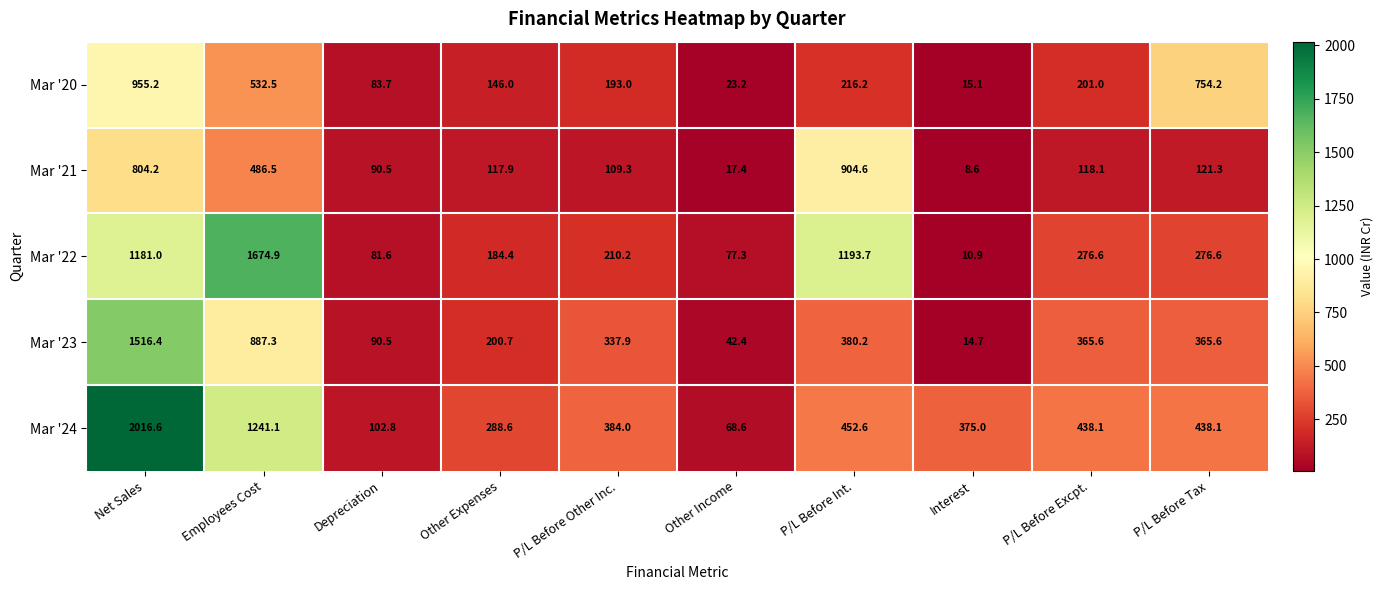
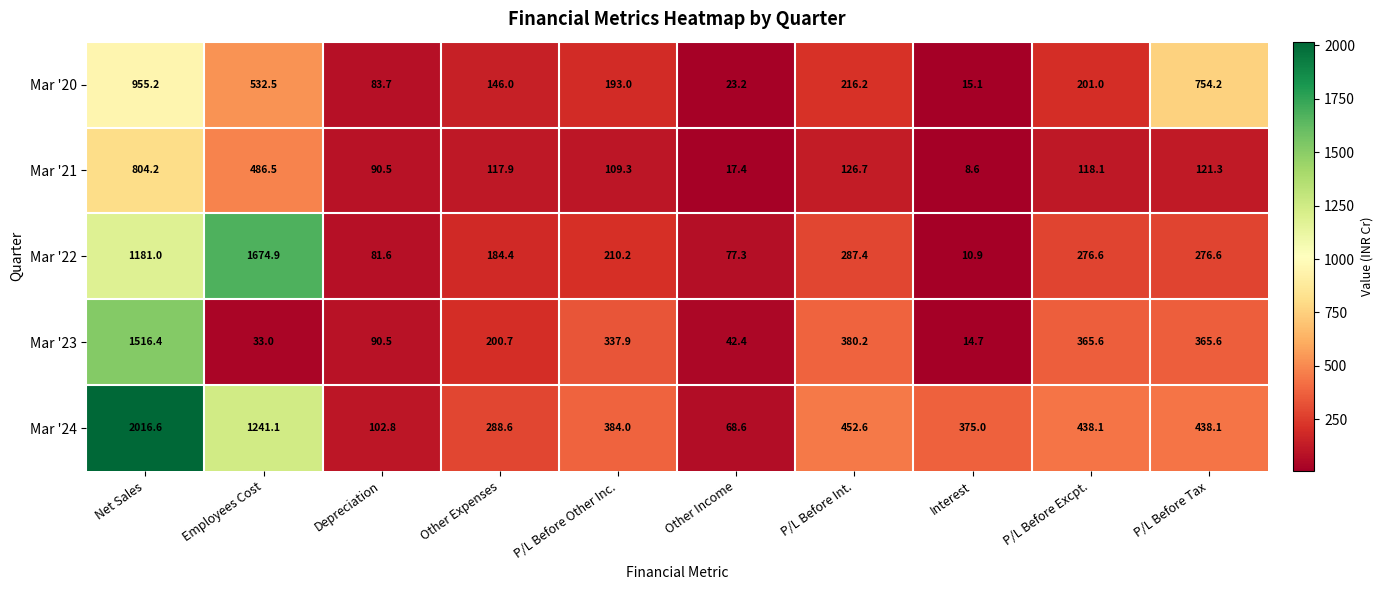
  {
    "Mar '20": {
      "Net Sales": 955.2,
      "Employees Cost": 532.5,
      "Depreciation": 83.7,
      "Other Expenses": 146.0,
      "P/L Before Other Inc.": 193.0,
      "Other Income": 23.2,
      "P/L Before Int.": 216.2,
      "Interest": 15.1,
      "P/L Before Excpt.": 201.0,
      "P/L Before Tax": 754.2
    },
    "Mar '21": {
      "Net Sales": 804.2,
      "Employees Cost": 486.5,
      "Depreciation": 90.5,
      "Other Expenses": 117.9,
      "P/L Before Other Inc.": 109.3,
      "Other Income": 17.4,
-     "P/L Before Int.": 904.6,
+     "P/L Before Int.": 126.7,
      "Interest": 8.6,
      "P/L Before Excpt.": 118.1,
      "P/L Before Tax": 121.3
    },
    "Mar '22": {
      "Net Sales": 1181.0,
      "Employees Cost": 1674.9,
      "Depreciation": 81.6,
      "Other Expenses": 184.4,
      "P/L Before Other Inc.": 210.2,
      "Other Income": 77.3,
-     "P/L Before Int.": 1193.7,
+     "P/L Before Int.": 287.4,
      "Interest": 10.9,
      "P/L Before Excpt.": 276.6,
      "P/L Before Tax": 276.6
    },
    "Mar '23": {
      "Net Sales": 1516.4,
-     "Employees Cost": 887.3,
+     "Employees Cost": 33.0,
      "Depreciation": 90.5,
      "Other Expenses": 200.7,
      "P/L Before Other Inc.": 337.9,
      "Other Income": 42.4,
      "P/L Before Int.": 380.2,
      "Interest": 14.7,
      "P/L Before Excpt.": 365.6,
      "P/L Before Tax": 365.6
    },
    "Mar '24": {
      "Net Sales": 2016.6,
      "Employees Cost": 1241.1,
      "Depreciation": 102.8,
      "Other Expenses": 288.6,
      "P/L Before Other Inc.": 384.0,
      "Other Income": 68.6,
      "P/L Before Int.": 452.6,
      "Interest": 375.0,
      "P/L Before Excpt.": 438.1,
      "P/L Before Tax": 438.1
    }
  }
